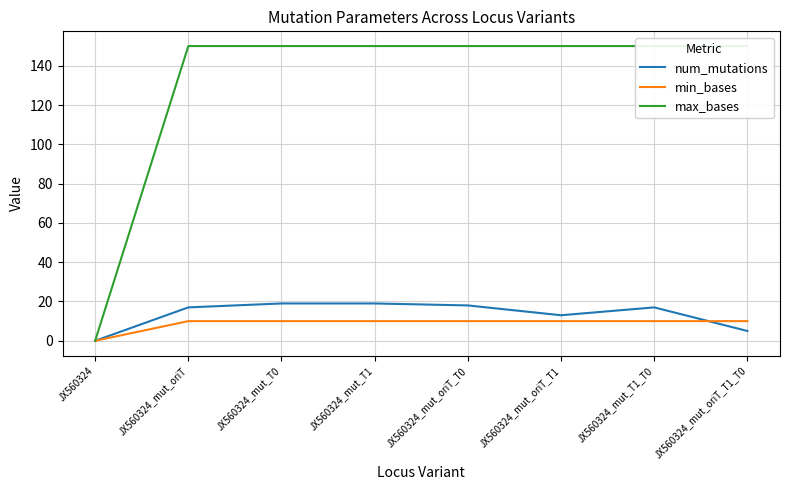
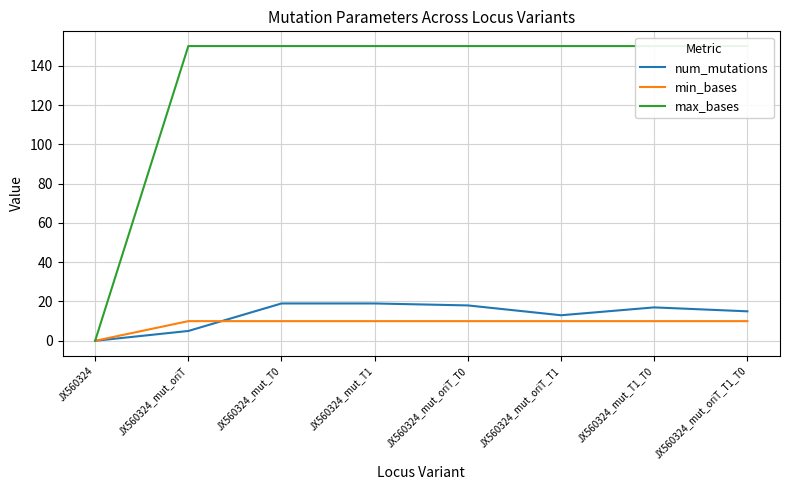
  {
    "num_mutations": {
-     "JX560324_mut_oriT": 17,
+     "JX560324_mut_oriT": 5,
      "JX560324_mut_T0": 19,
      "JX560324_mut_T1": 19,
      "JX560324_mut_oriT_T0": 18,
      "JX560324_mut_oriT_T1": 13,
      "JX560324_mut_T1_T0": 17,
-     "JX560324_mut_oriT_T1_T0": 5
+     "JX560324_mut_oriT_T1_T0": 15
    },
    "min_bases": {
      "JX560324_mut_oriT": 10,
      "JX560324_mut_T0": 10,
      "JX560324_mut_T1": 10,
      "JX560324_mut_oriT_T0": 10,
      "JX560324_mut_oriT_T1": 10,
      "JX560324_mut_T1_T0": 10,
      "JX560324_mut_oriT_T1_T0": 10
    },
    "max_bases": {
      "JX560324_mut_oriT": 150,
      "JX560324_mut_T0": 150,
      "JX560324_mut_T1": 150,
      "JX560324_mut_oriT_T0": 150,
      "JX560324_mut_oriT_T1": 150
    }
  }
